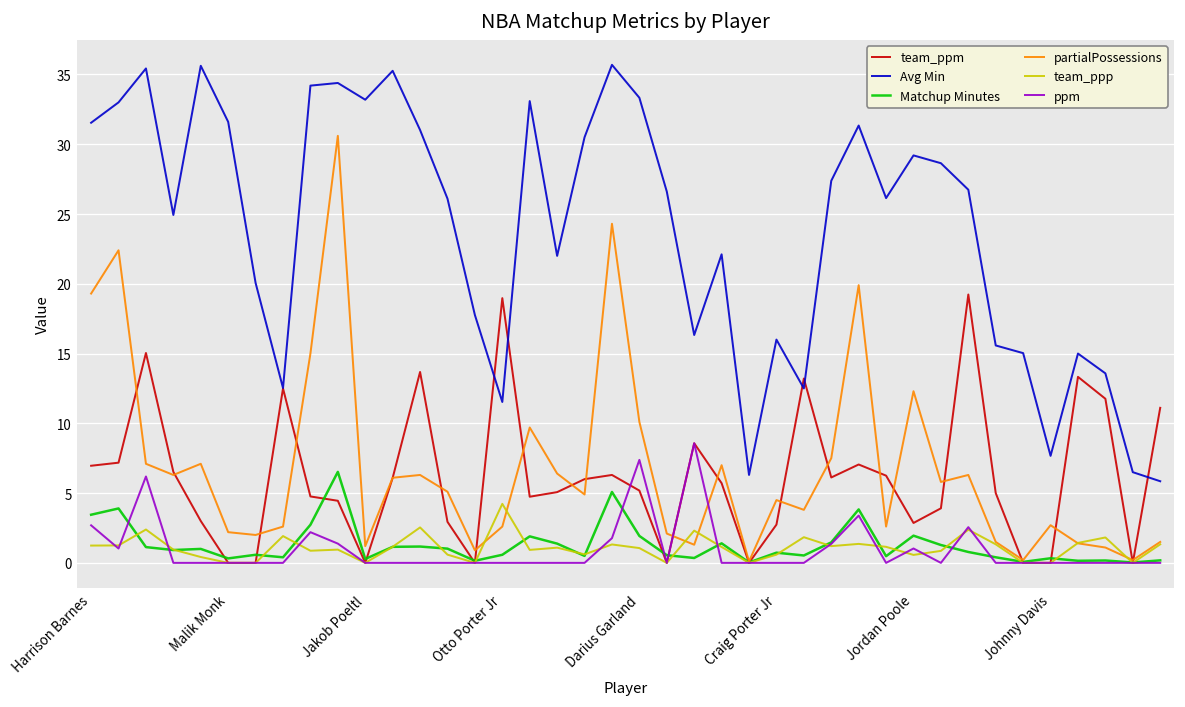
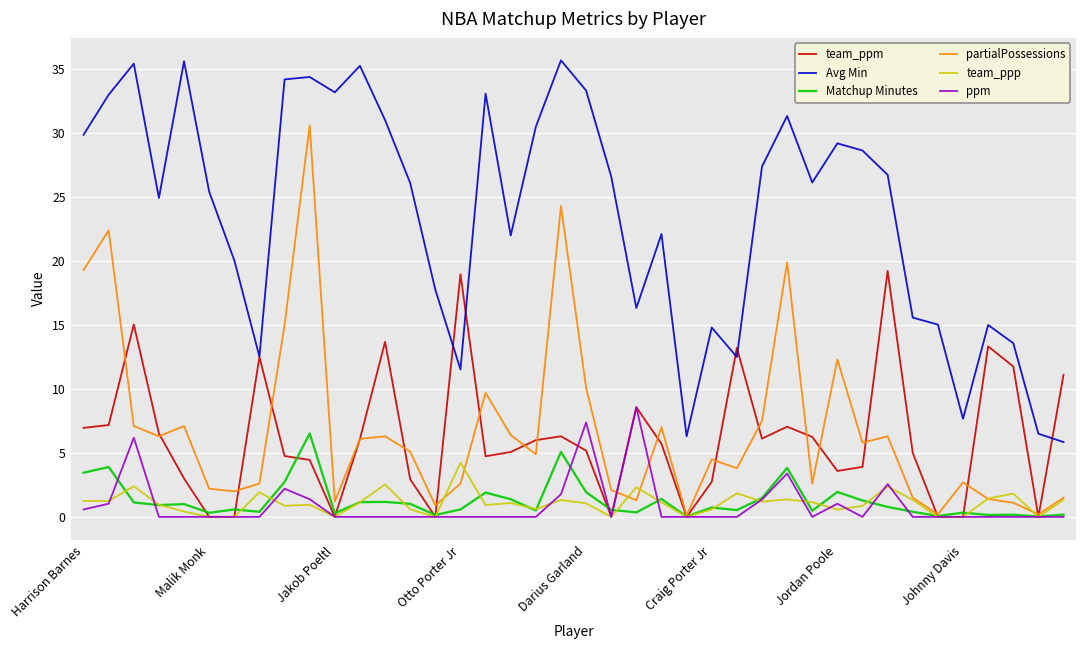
  {
    "team_ppm": {
      "Harrison Barnes": 7.0,
      "Otto Porter Jr": 19.0,
      "Darius Garland": 5.2,
      "Craig Porter Jr": 2.7,
-     "Jordan Poole": 2.9
+     "Jordan Poole": 3.6
    },
    "Avg Min": {
-     "Harrison Barnes": 31.5,
-     "Malik Monk": 31.6,
+     "Harrison Barnes": 29.9,
+     "Malik Monk": 25.4,
      "Jakob Poeltl": 33.2,
      "Otto Porter Jr": 11.5,
      "Darius Garland": 33.3,
-     "Craig Porter Jr": 16.0,
+     "Craig Porter Jr": 14.8,
      "Jordan Poole": 29.2,
      "Johnny Davis": 7.7
    },
    "Matchup Minutes": {
      "Harrison Barnes": 3.5,
      "Malik Monk": 0.3,
      "Jakob Poeltl": 0.3,
      "Otto Porter Jr": 0.6,
      "Darius Garland": 1.9,
      "Jordan Poole": 2.0,
      "Johnny Davis": 0.3
    },
    "partialPossessions": {
      "Harrison Barnes": 19.3,
      "Malik Monk": 2.2,
      "Jakob Poeltl": 1.2,
      "Otto Porter Jr": 2.6,
      "Darius Garland": 10.1,
      "Craig Porter Jr": 4.5,
      "Jordan Poole": 12.3,
      "Johnny Davis": 2.7
    },
    "team_ppp": {
      "Harrison Barnes": 1.2,
      "Otto Porter Jr": 4.2,
      "Darius Garland": 1.1,
      "Jordan Poole": 0.6
    },
    "ppm": {
-     "Harrison Barnes": 2.7,
+     "Harrison Barnes": 0.6,
      "Otto Porter Jr": 0.0,
      "Darius Garland": 7.4,
      "Craig Porter Jr": 0.0,
      "Jordan Poole": 1.0
    }
  }
